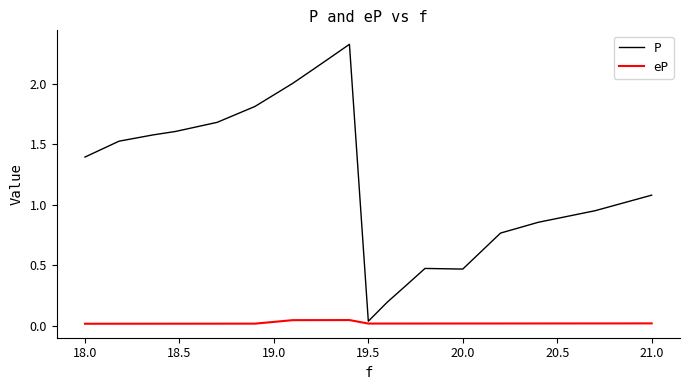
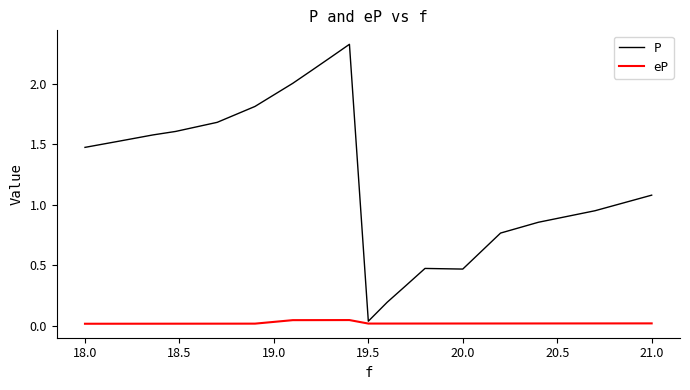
  {
    "P": {
-     "18.0": 1.40,
+     "18.0": 1.48,
      "20.0": 0.47,
      "21.0": 1.08
    },
    "eP": {
      "18.0": 0.02,
      "20.0": 0.02,
      "21.0": 0.02
    }
  }
